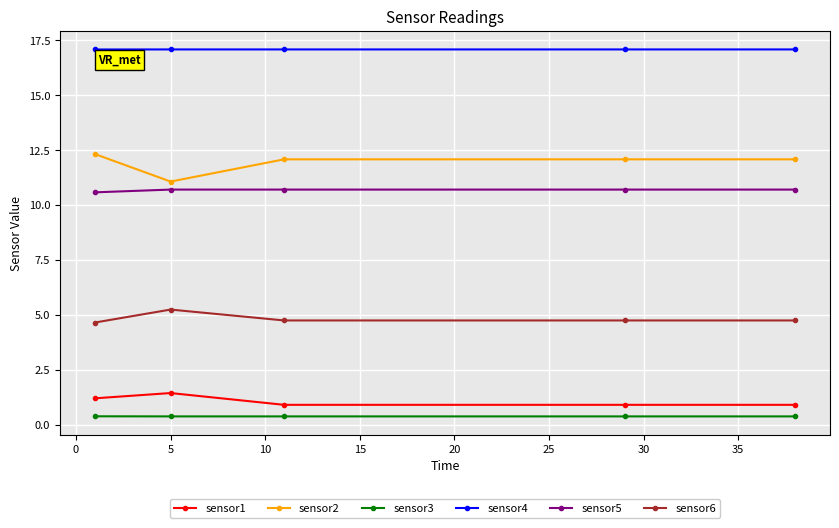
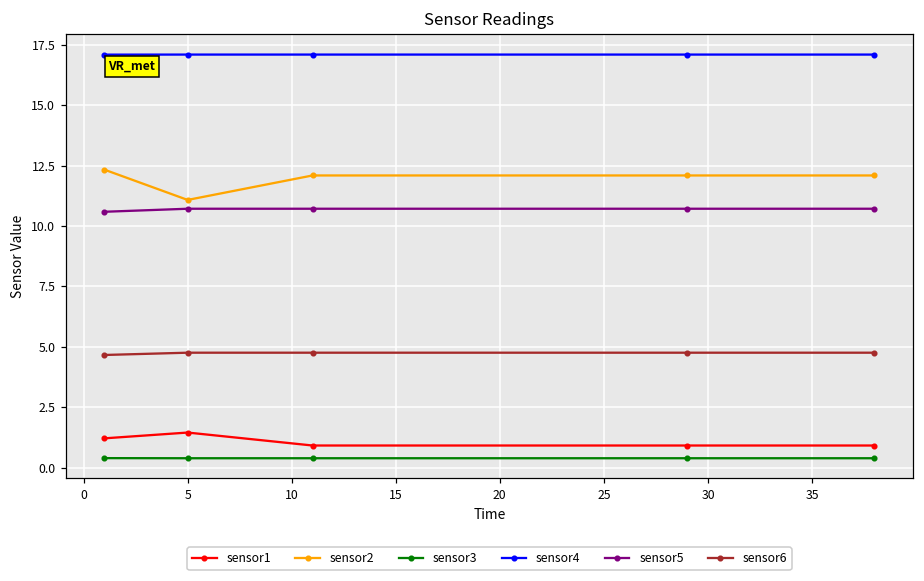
  {
    "sensor1": {
      "5": 1.5
    },
    "sensor2": {
      "5": 11.1
    },
    "sensor3": {
      "5": 0.4
    },
    "sensor4": {
      "5": 17.1
    },
    "sensor5": {
      "5": 10.7
    },
    "sensor6": {
-     "5": 5.3
+     "5": 4.8
    }
  }
